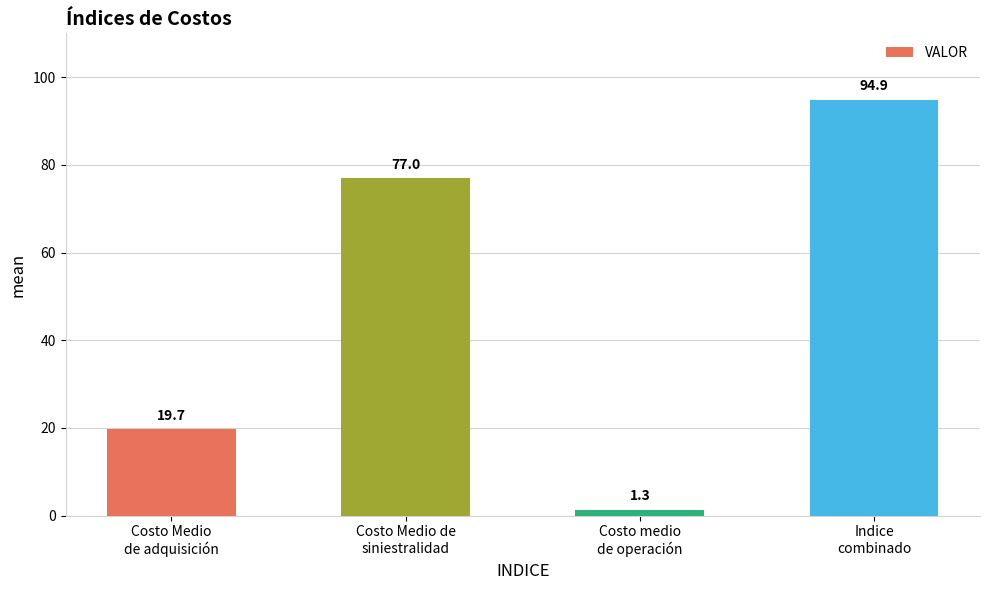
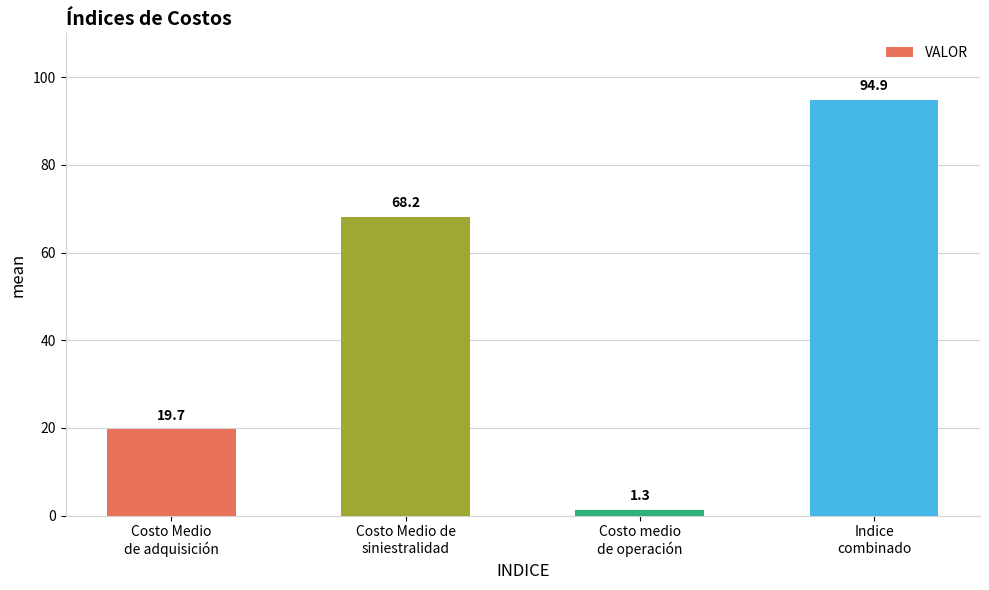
  {
    "Costo Medio de adquisición": 19.7,
-   "Costo Medio de siniestralidad": 77.0,
+   "Costo Medio de siniestralidad": 68.2,
    "Costo medio de operación": 1.3,
    "Indice combinado": 94.9
  }
